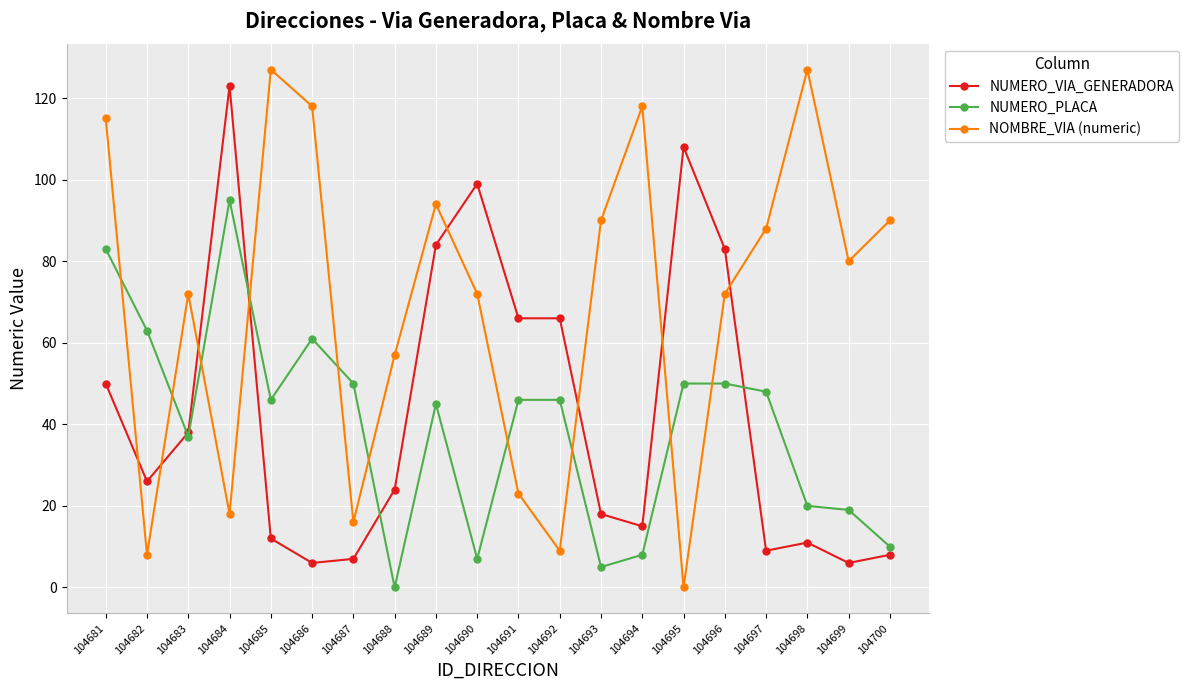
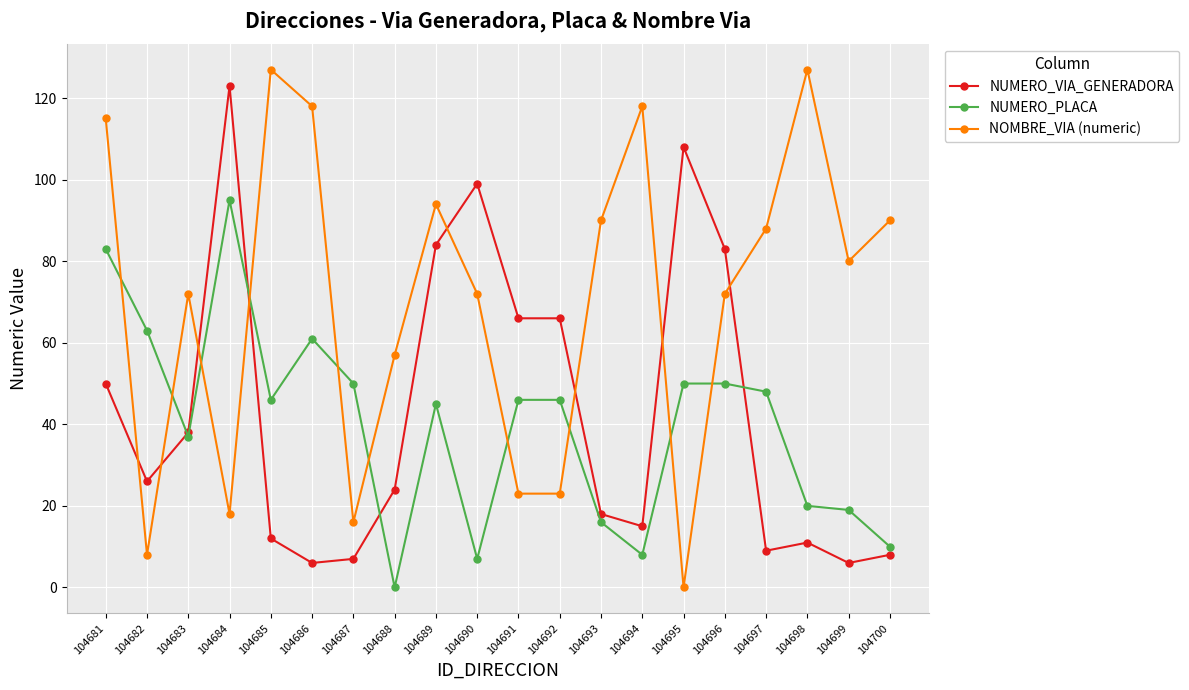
  {
    "NUMERO_VIA_GENERADORA": {
      "104681": 50,
      "104682": 26,
      "104683": 38,
      "104684": 123,
      "104685": 12,
      "104686": 6,
      "104687": 7,
      "104688": 24,
      "104689": 84,
      "104690": 99,
      "104691": 66,
      "104692": 66,
      "104693": 18,
      "104694": 15,
      "104695": 108,
      "104696": 83,
      "104697": 9,
      "104698": 11,
      "104699": 6,
      "104700": 8
    },
    "NUMERO_PLACA": {
      "104681": 83,
      "104682": 63,
      "104683": 37,
      "104684": 95,
      "104685": 46,
      "104686": 61,
      "104687": 50,
      "104688": 0,
      "104689": 45,
      "104690": 7,
      "104691": 46,
      "104692": 46,
-     "104693": 5,
+     "104693": 16,
      "104694": 8,
      "104695": 50,
      "104696": 50,
      "104697": 48,
      "104698": 20,
      "104699": 19,
      "104700": 10
    },
    "NOMBRE_VIA (numeric)": {
      "104681": 115,
      "104682": 8,
      "104683": 72,
      "104684": 18,
      "104685": 127,
      "104686": 118,
      "104687": 16,
      "104688": 57,
      "104689": 94,
      "104690": 72,
      "104691": 23,
-     "104692": 9,
+     "104692": 23,
      "104693": 90,
      "104694": 118,
      "104695": 0,
      "104696": 72,
      "104697": 88,
      "104698": 127,
      "104699": 80,
      "104700": 90
    }
  }
